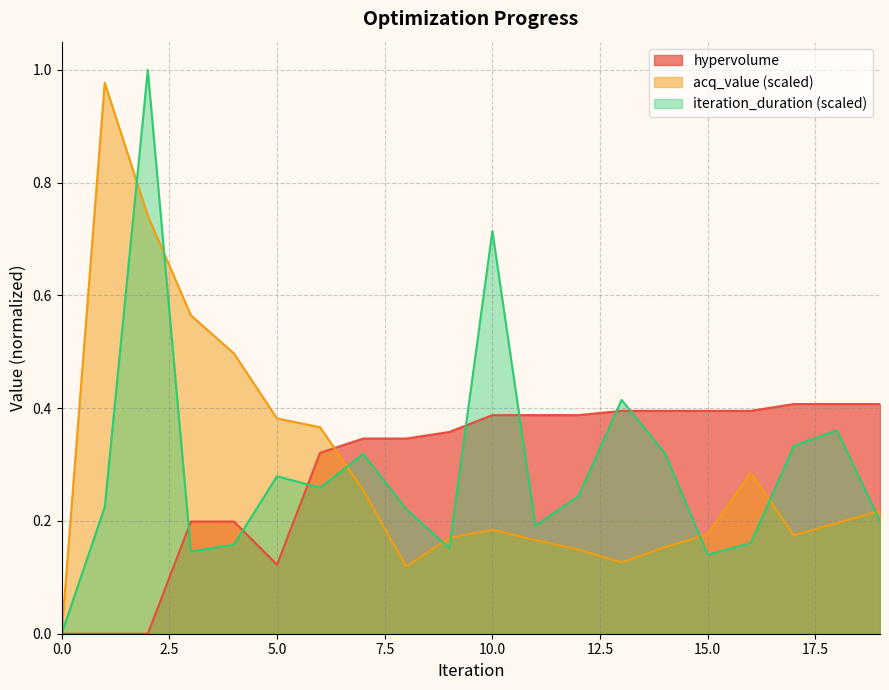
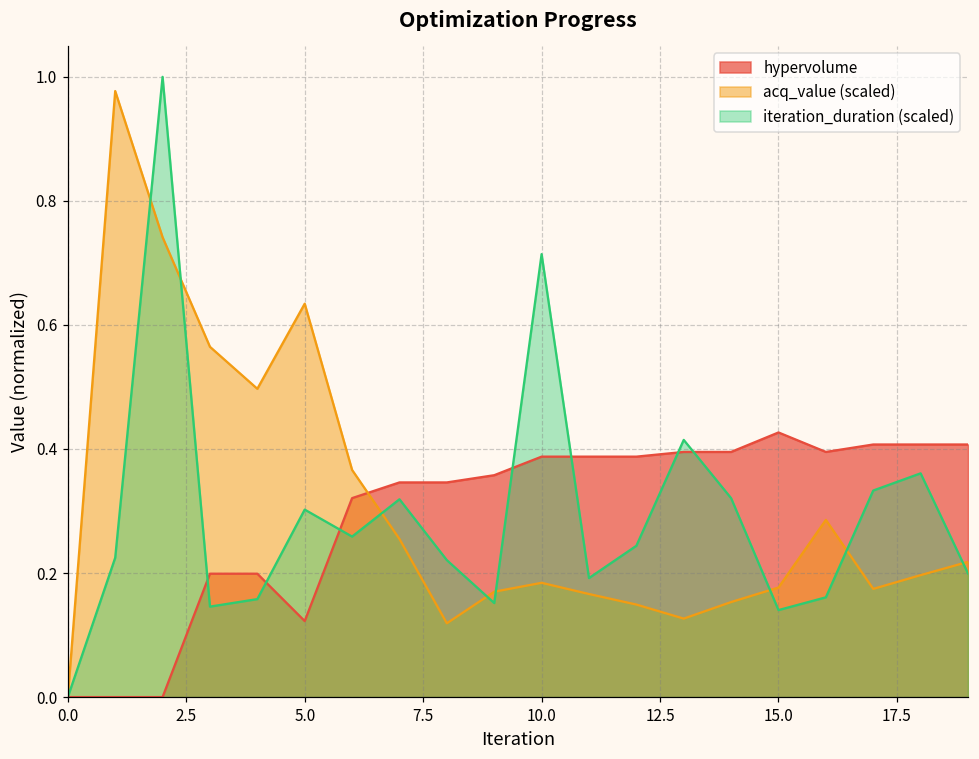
  {
    "hypervolume": {
      "5.0": 0.12,
      "10.0": 0.39,
-     "15.0": 0.40
+     "15.0": 0.43
    },
    "acq_value (scaled)": {
-     "5.0": 0.38,
+     "5.0": 0.63,
      "10.0": 0.18,
      "15.0": 0.18
    },
    "iteration_duration (scaled)": {
-     "5.0": 0.28,
+     "5.0": 0.30,
      "10.0": 0.71,
      "15.0": 0.14
    }
  }
